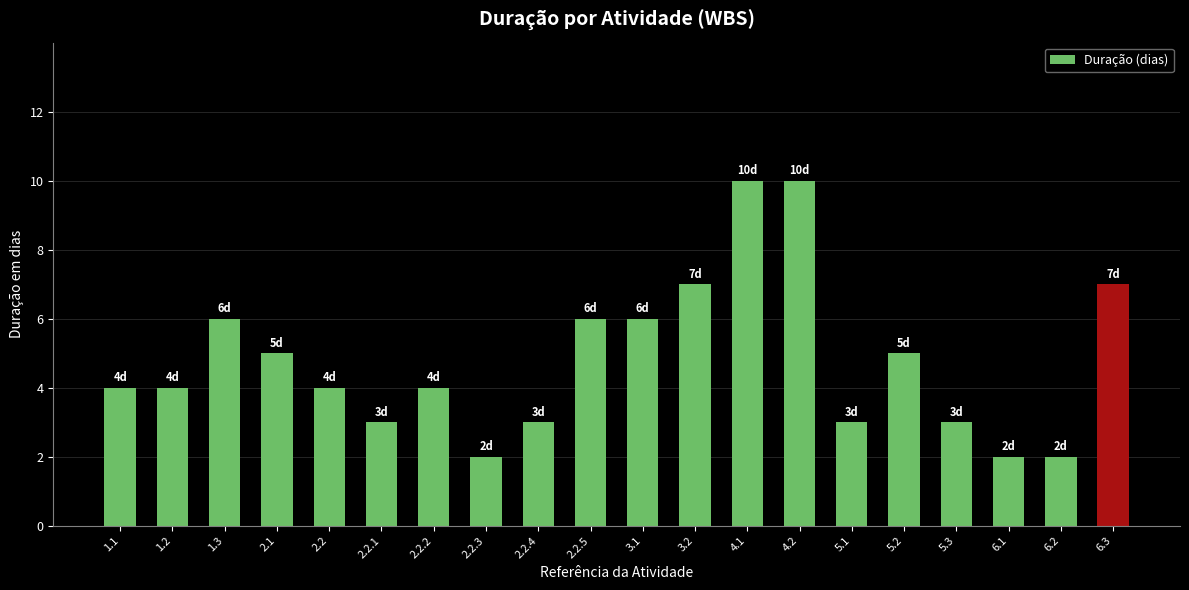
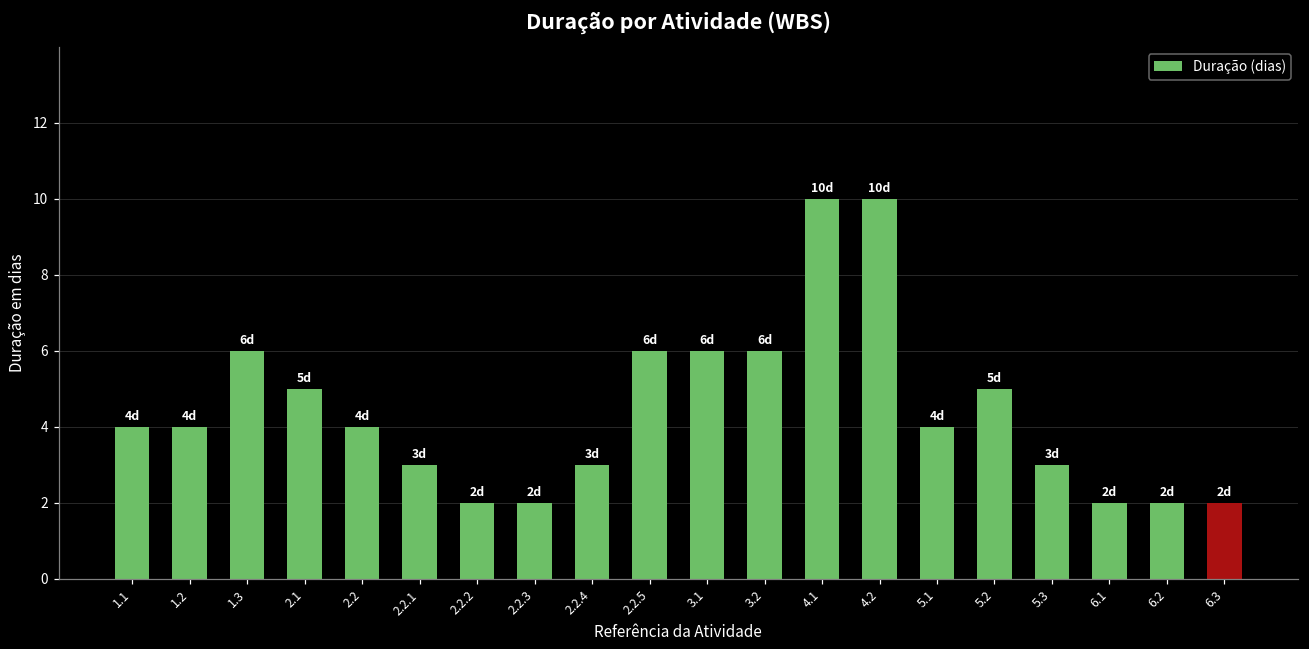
  {
    "1.1": "4d",
    "1.2": "4d",
    "1.3": "6d",
    "2.1": "5d",
    "2.2": "4d",
    "2.2.1": "3d",
-   "2.2.2": "4d",
+   "2.2.2": "2d",
    "2.2.3": "2d",
    "2.2.4": "3d",
    "2.2.5": "6d",
    "3.1": "6d",
-   "3.2": "7d",
+   "3.2": "6d",
    "4.1": "10d",
    "4.2": "10d",
-   "5.1": "3d",
+   "5.1": "4d",
    "5.2": "5d",
    "5.3": "3d",
    "6.1": "2d",
    "6.2": "2d",
-   "6.3": "7d"
+   "6.3": "2d"
  }
